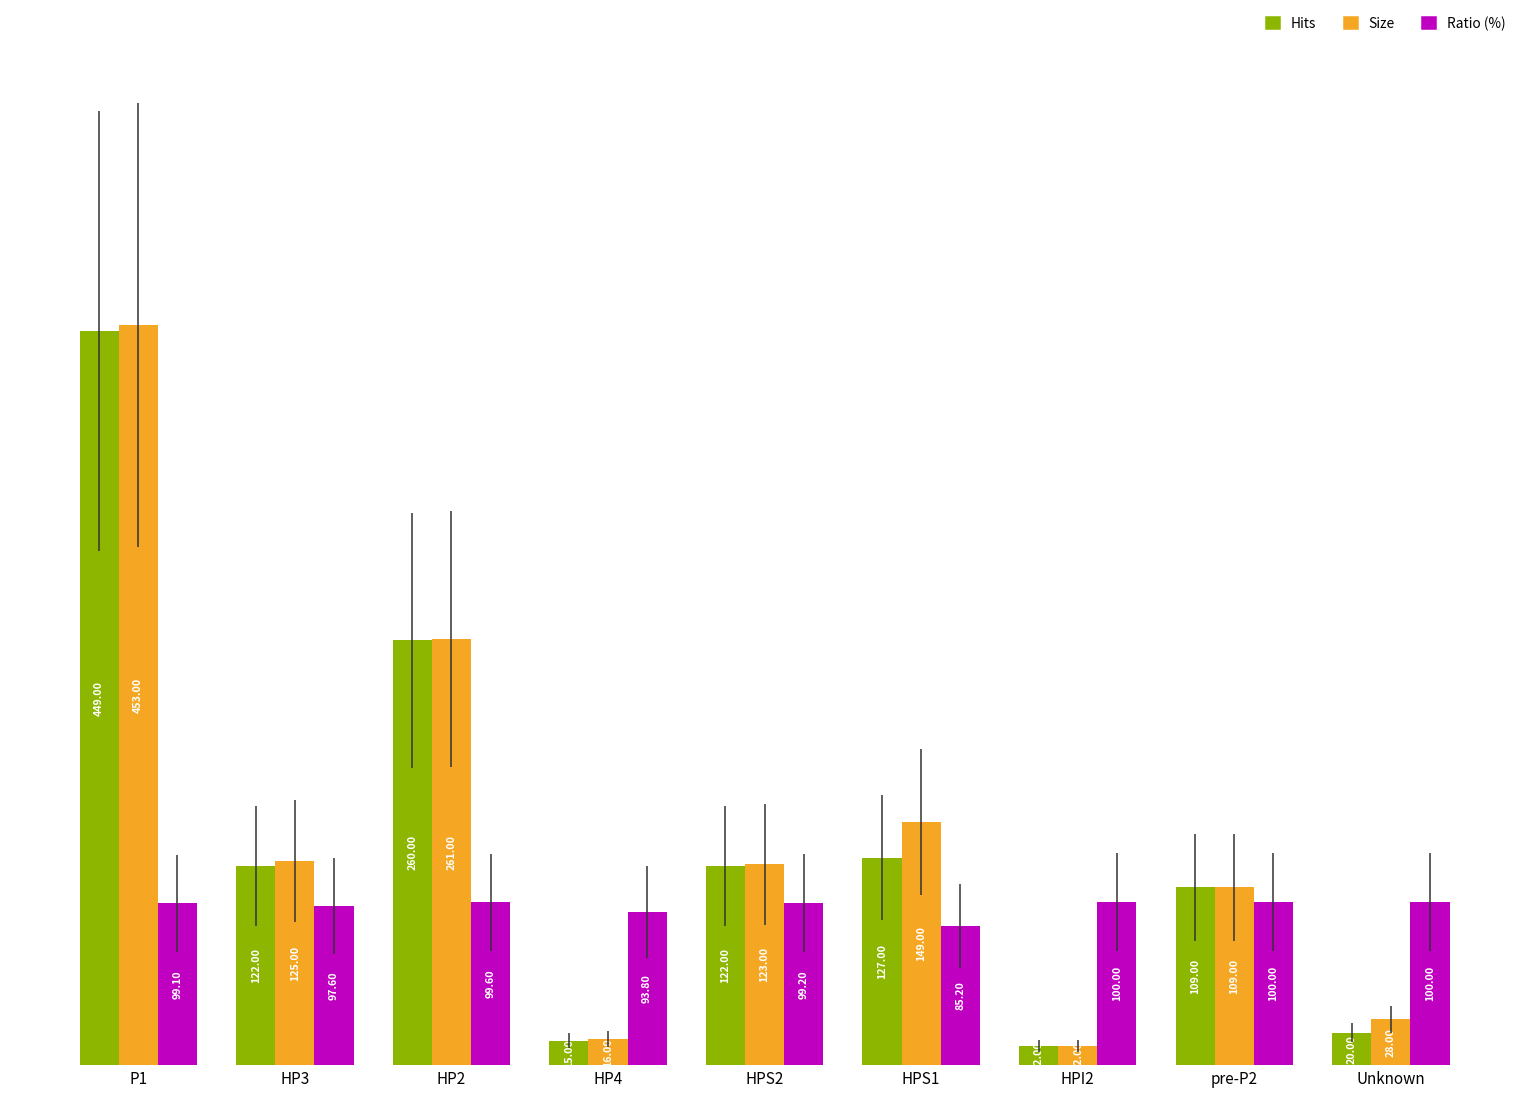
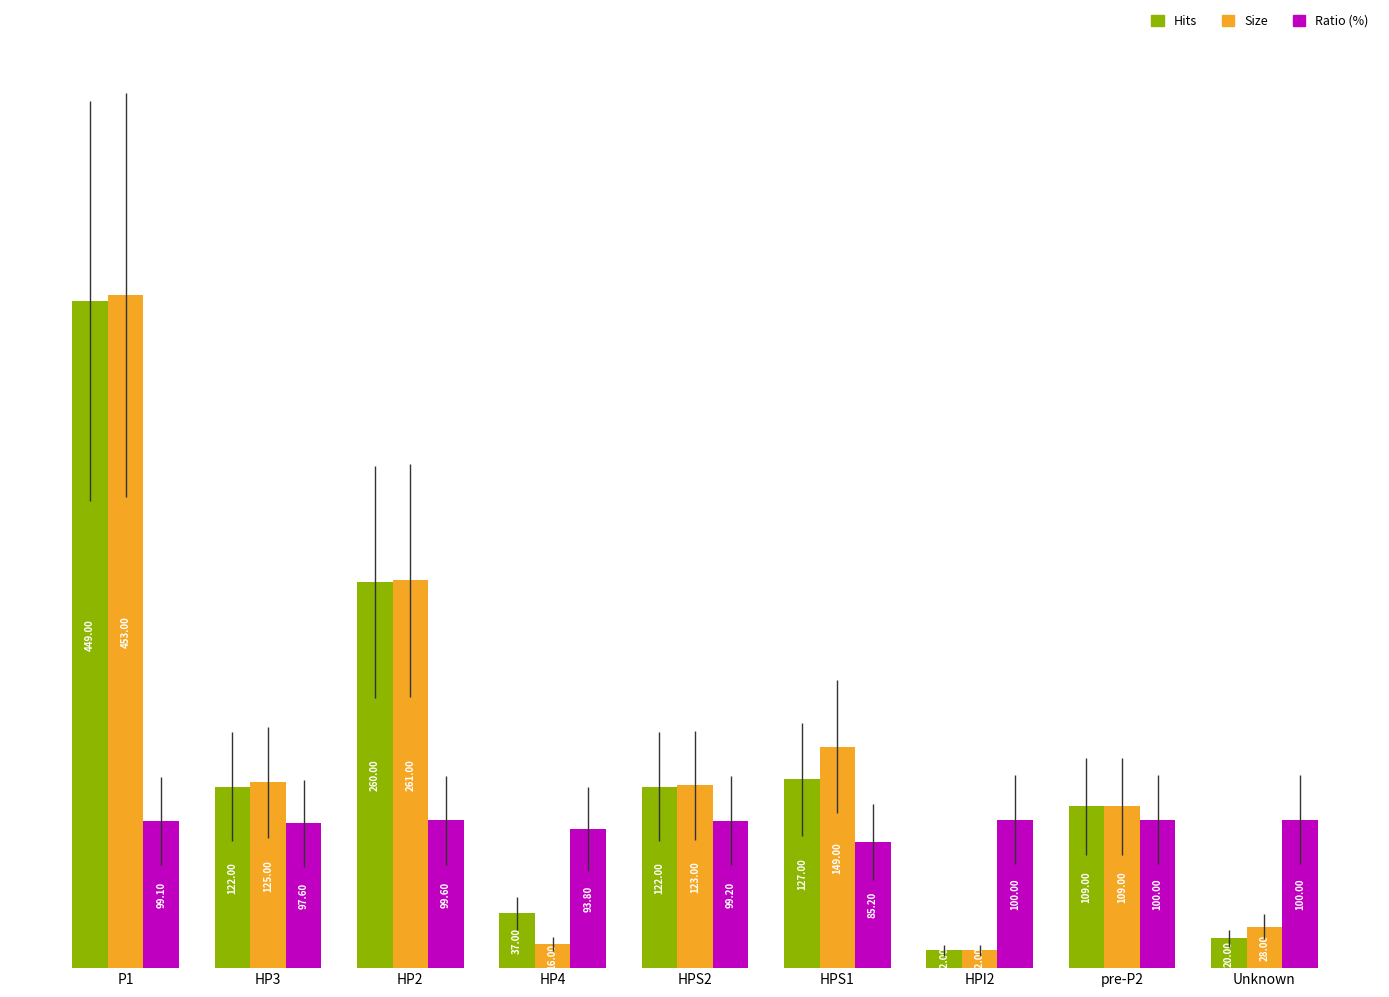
  {
    "Hits": {
      "P1": 449.00,
      "HP3": 122.00,
      "HP2": 260.00,
-     "HP4": 15.00,
+     "HP4": 37.00,
      "HPS2": 122.00,
      "HPS1": 127.00,
      "HPI2": 12.00,
      "pre-P2": 109.00,
      "Unknown": 20.00
    },
    "Size": {
      "P1": 453.00,
      "HP3": 125.00,
      "HP2": 261.00,
      "HP4": 16.00,
      "HPS2": 123.00,
      "HPS1": 149.00,
      "HPI2": 12.00,
      "pre-P2": 109.00,
      "Unknown": 28.00
    },
    "Ratio (%)": {
      "P1": 99.10,
      "HP3": 97.60,
      "HP2": 99.60,
      "HP4": 93.80,
      "HPS2": 99.20,
      "HPS1": 85.20,
      "HPI2": 100.00,
      "pre-P2": 100.00,
      "Unknown": 100.00
    }
  }
